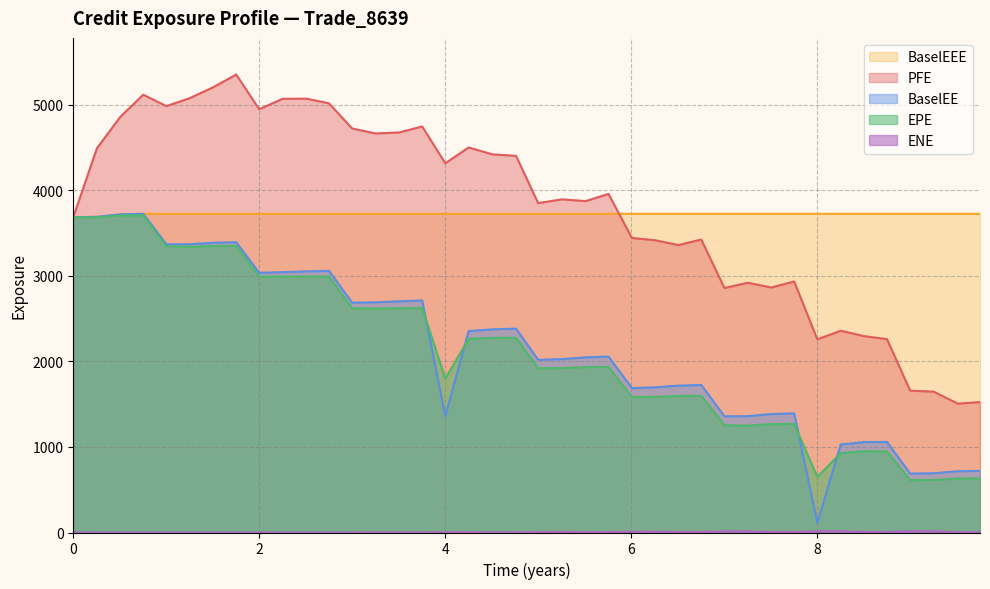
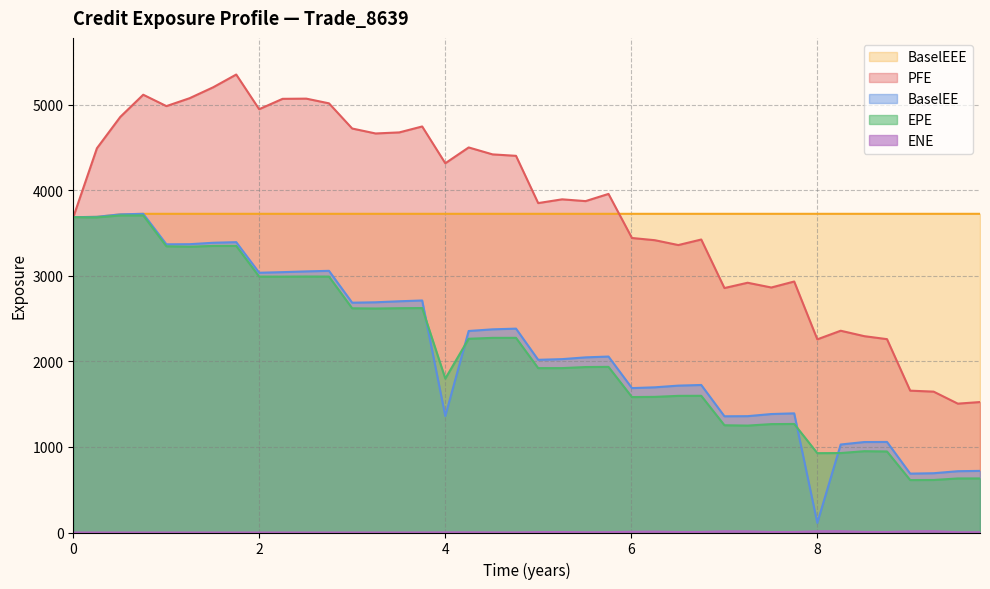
  {
    "BaselEE": {
      "2": 3000,
      "4": 1400,
      "8": 100
    },
    "EPE": {
      "2": 3000,
      "4": 1800,
-     "8": 600
+     "8": 900
    },
    "ENE": {
      "0": 0,
      "2": 0,
      "4": 0,
      "8": 0
    }
  }
